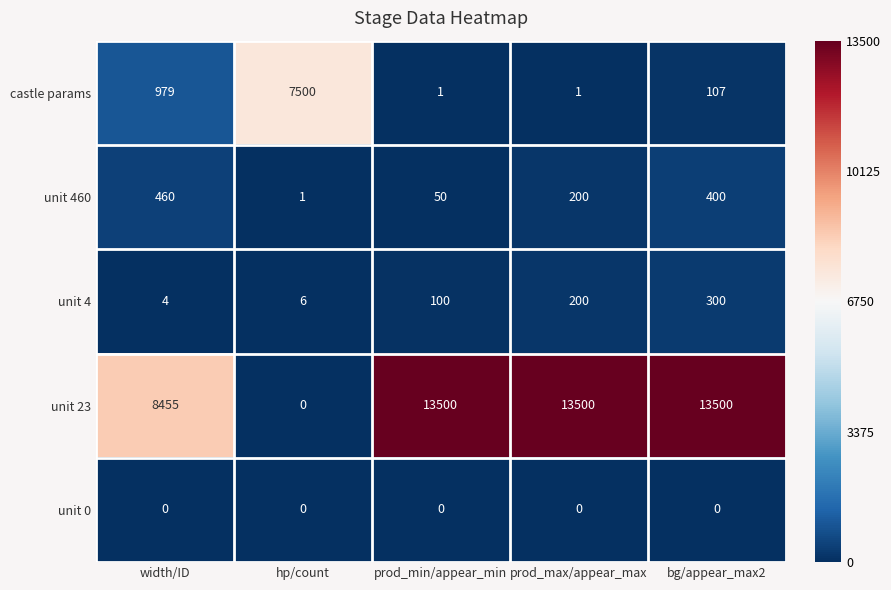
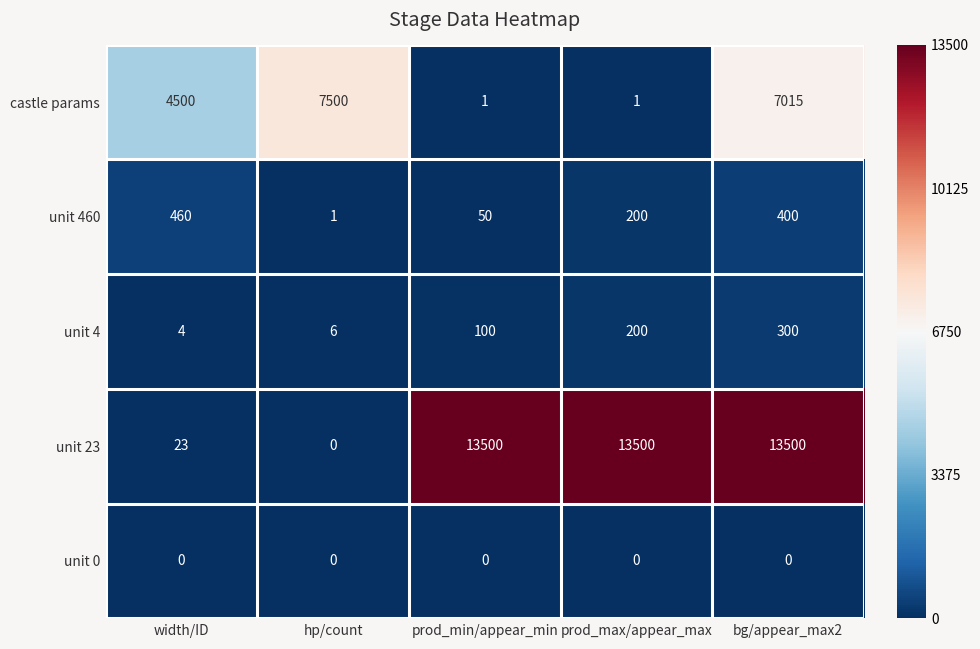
  {
    "castle params": {
-     "width/ID": 979,
+     "width/ID": 4500,
      "hp/count": 7500,
      "prod_min/appear_min": 1,
      "prod_max/appear_max": 1,
-     "bg/appear_max2": 107
+     "bg/appear_max2": 7015
    },
    "unit 460": {
      "width/ID": 460,
      "hp/count": 1,
      "prod_min/appear_min": 50,
      "prod_max/appear_max": 200,
      "bg/appear_max2": 400
    },
    "unit 4": {
      "width/ID": 4,
      "hp/count": 6,
      "prod_min/appear_min": 100,
      "prod_max/appear_max": 200,
      "bg/appear_max2": 300
    },
    "unit 23": {
-     "width/ID": 8455,
+     "width/ID": 23,
      "hp/count": 0,
      "prod_min/appear_min": 13500,
      "prod_max/appear_max": 13500,
      "bg/appear_max2": 13500
    },
    "unit 0": {
      "width/ID": 0,
      "hp/count": 0,
      "prod_min/appear_min": 0,
      "prod_max/appear_max": 0,
      "bg/appear_max2": 0
    }
  }
